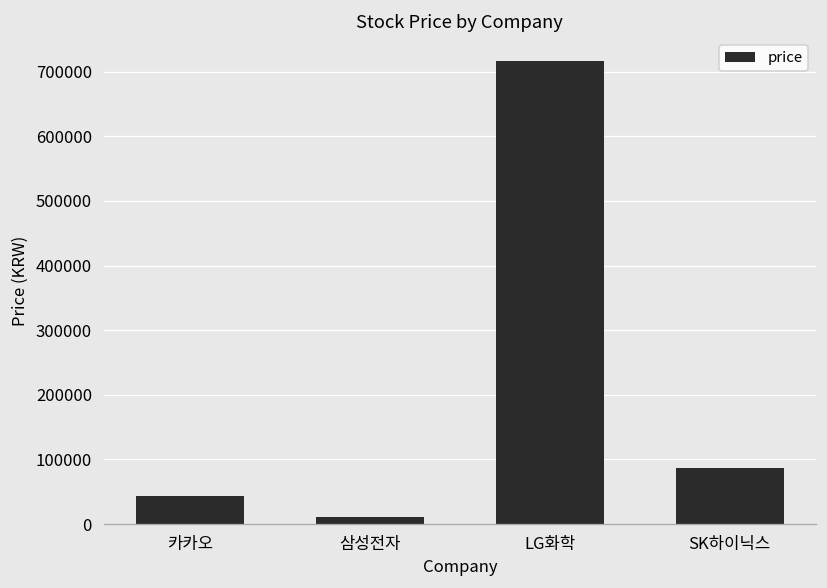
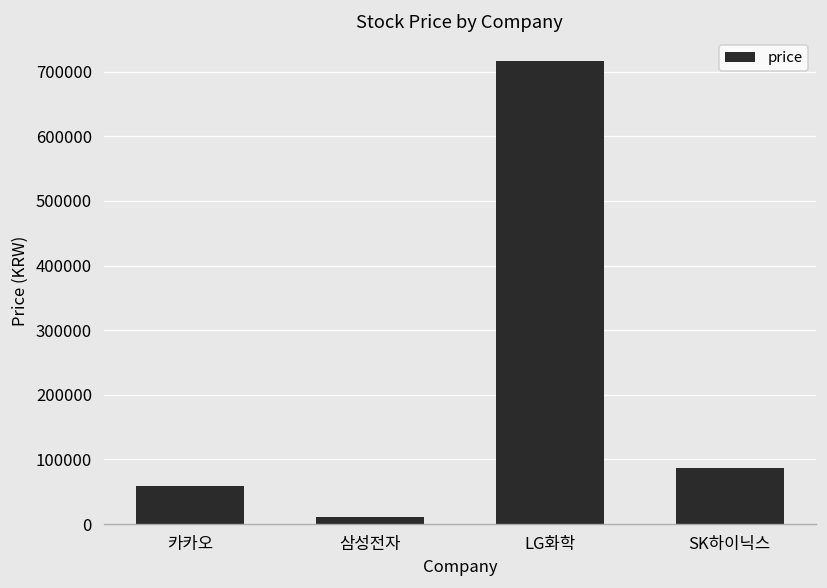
  {
-   "카카오": 40000,
+   "카카오": 60000,
    "삼성전자": 10000,
    "LG화학": 720000,
    "SK하이닉스": 90000
  }
